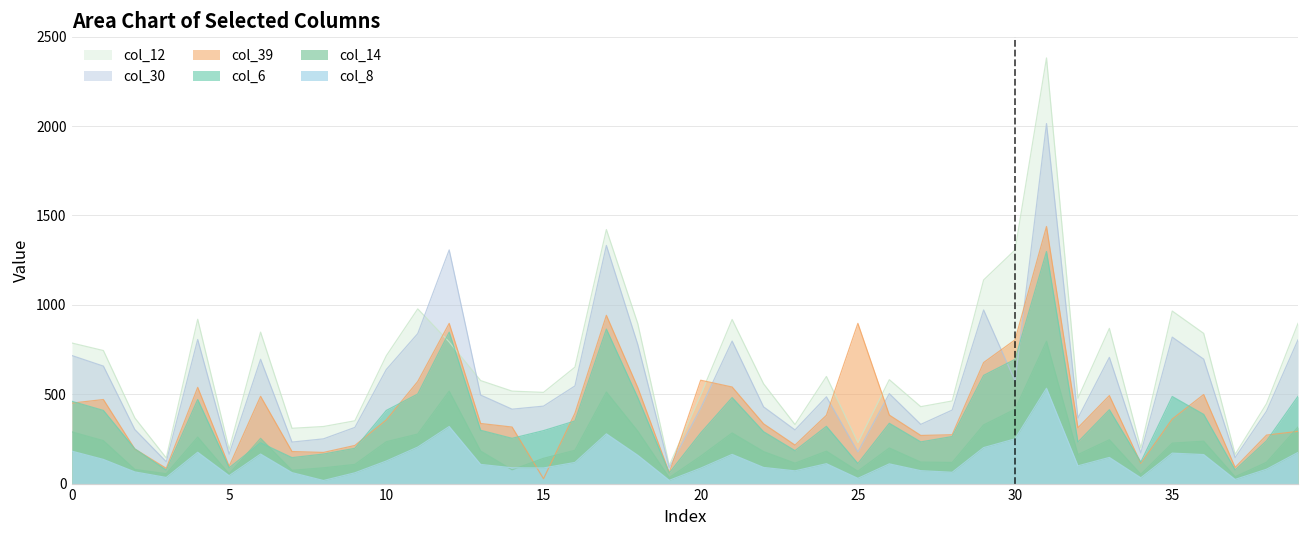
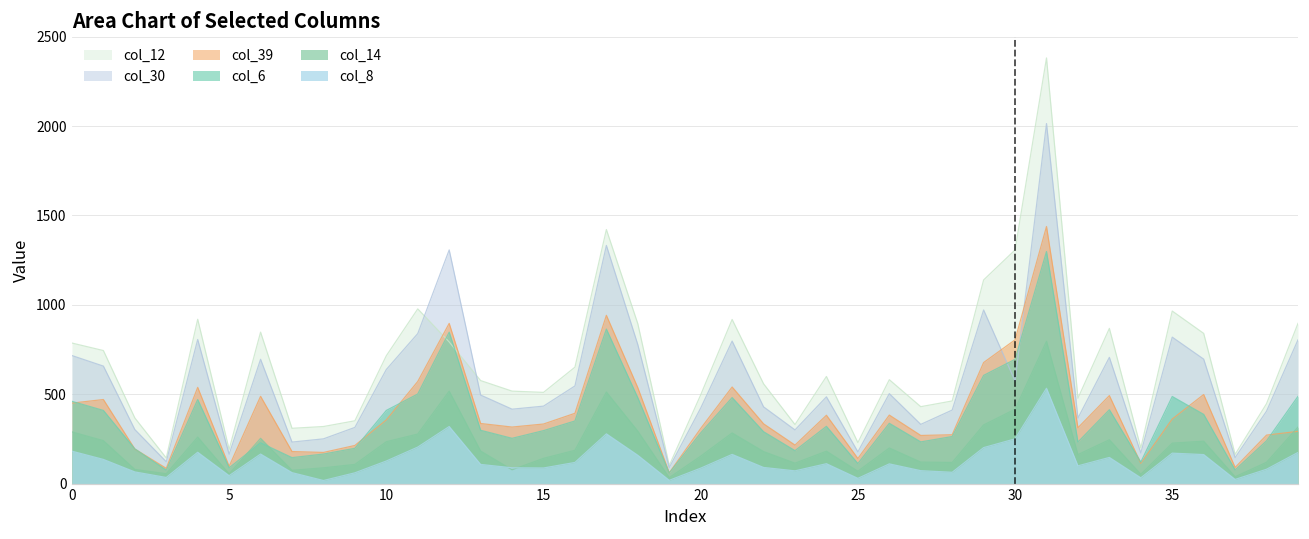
  {
    "col_39": {
      "10": 360,
-     "15": 30,
-     "20": 580,
-     "25": 900,
+     "15": 330,
+     "20": 310,
+     "25": 140,
      "30": 800,
      "35": 360
    }
  }
